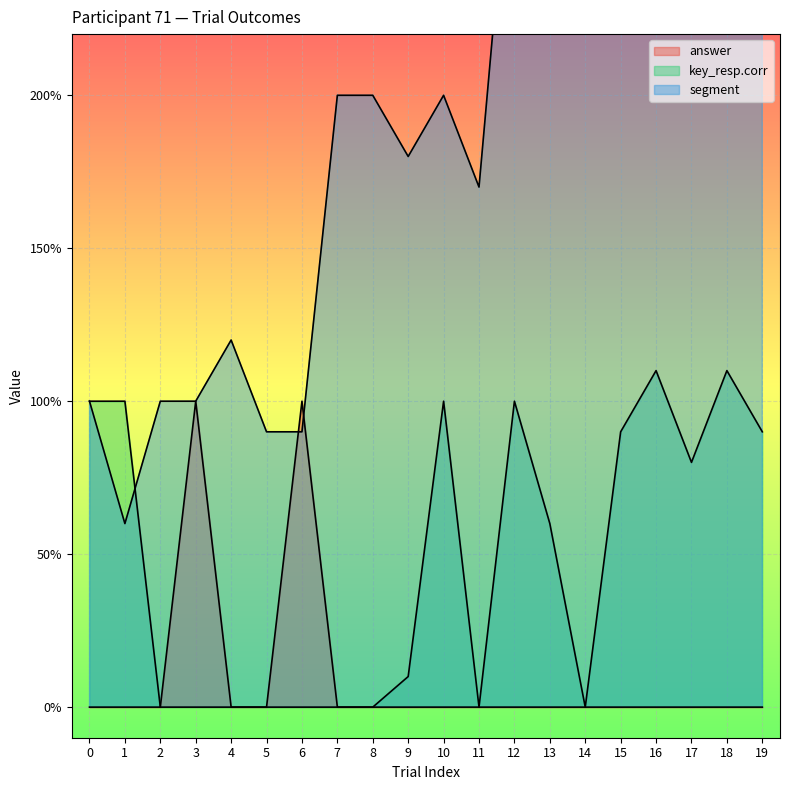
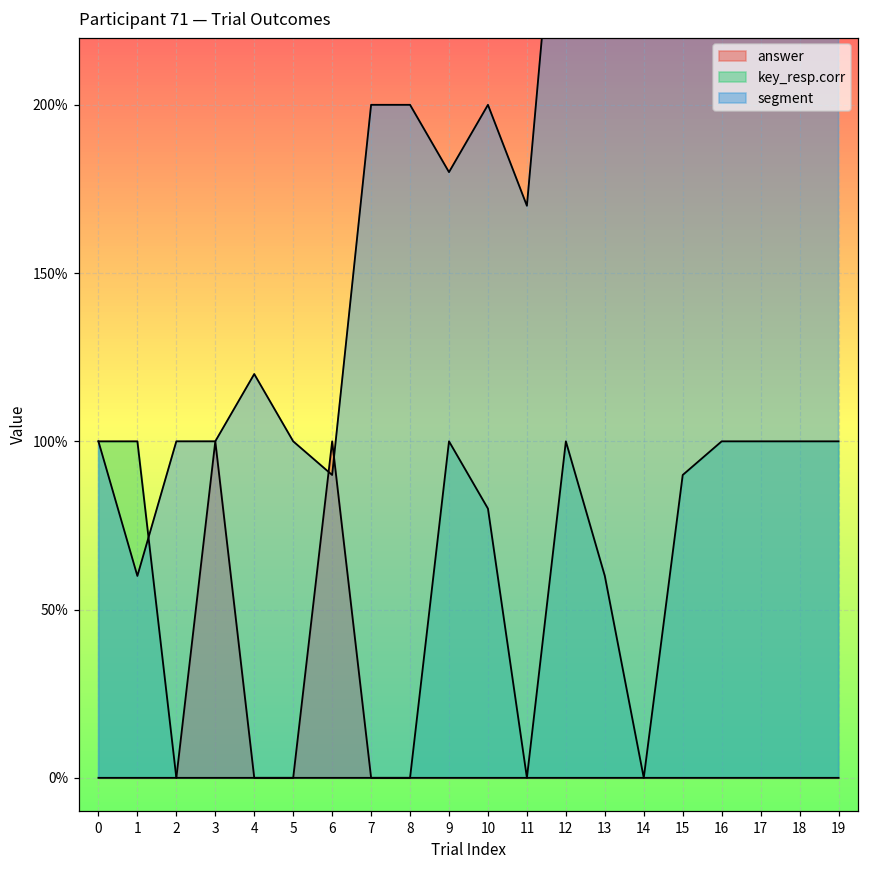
  {
    "answer": {
      "0": "0%",
      "1": "0%",
      "6": "100%",
      "9": "0%",
      "10": "0%",
      "12": "0%",
      "13": "0%",
      "15": "0%",
      "16": "0%",
      "17": "0%",
      "18": "0%",
      "19": "0%"
    },
    "key_resp.corr": {
      "1": "100%",
      "3": "0%",
      "6": "0%",
-     "9": "10%",
-     "10": "100%",
+     "9": "100%",
+     "10": "80%",
      "12": "100%",
      "13": "60%",
      "15": "90%",
-     "16": "110%",
-     "17": "80%",
-     "18": "110%",
-     "19": "90%"
+     "16": "100%",
+     "17": "100%",
+     "18": "100%",
+     "19": "100%"
    },
    "segment": {
      "1": "60%",
      "2": "100%",
      "4": "120%",
-     "5": "90%",
+     "5": "100%",
      "6": "90%",
      "7": "200%",
      "8": "200%",
      "9": "180%",
      "10": "200%",
      "11": "170%"
    }
  }
